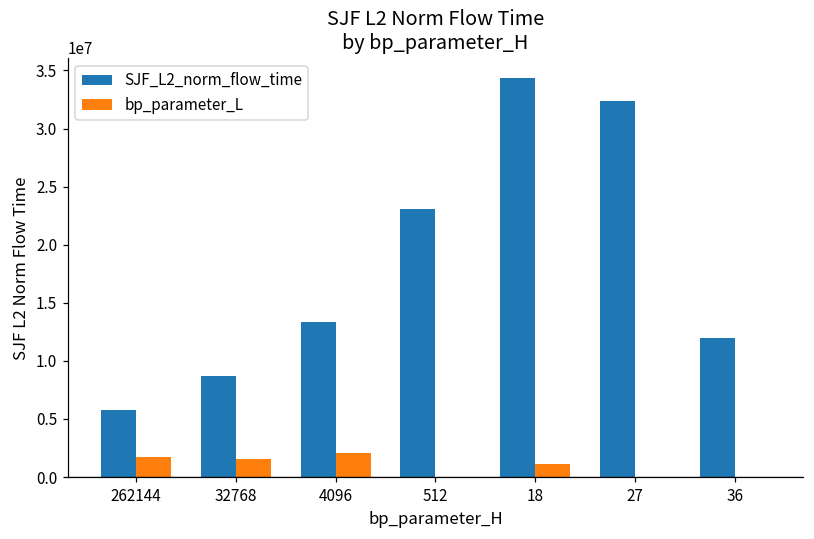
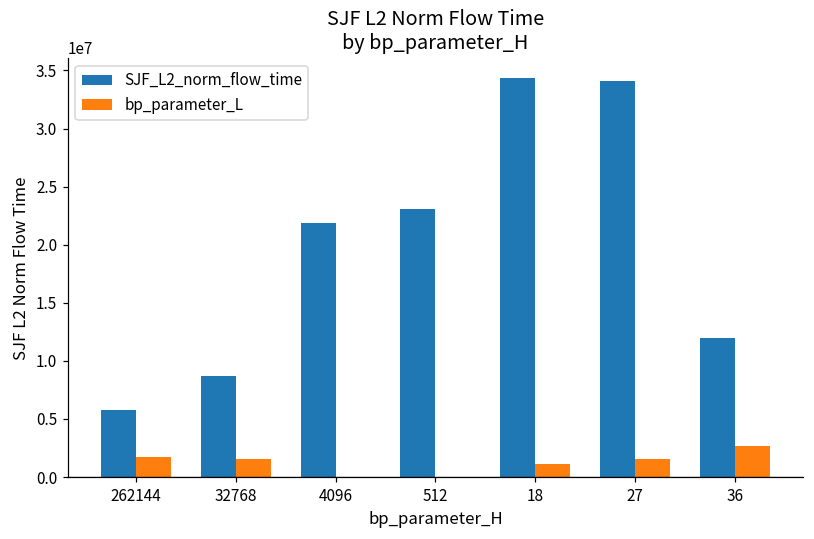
  {
    "SJF_L2_norm_flow_time": {
      "262144": 5800000,
      "32768": 8700000,
-     "4096": 13300000,
+     "4096": 21800000,
      "512": 23100000,
      "18": 34300000,
-     "27": 32300000,
+     "27": 34100000,
      "36": 12000000
    },
    "bp_parameter_L": {
      "262144": 1700000,
      "32768": 1500000,
-     "4096": 2000000,
+     "4096": 0,
      "18": 1100000,
-     "27": 0,
-     "36": 0
+     "27": 1600000,
+     "36": 2700000
    }
  }
